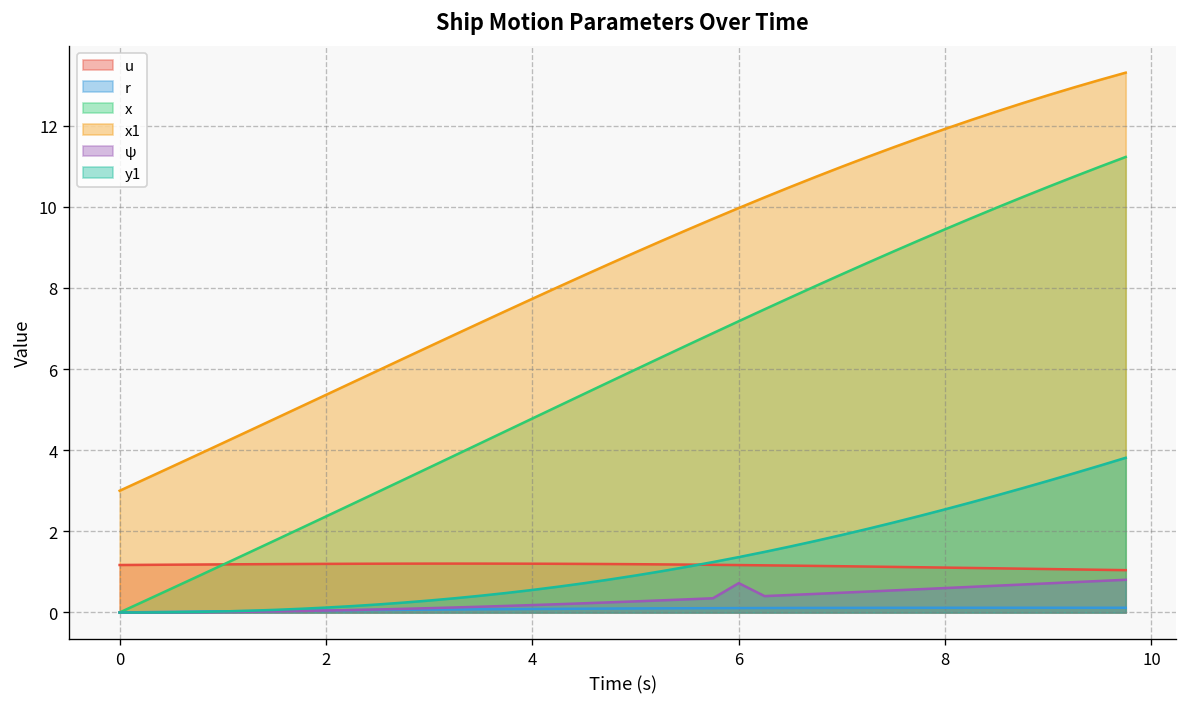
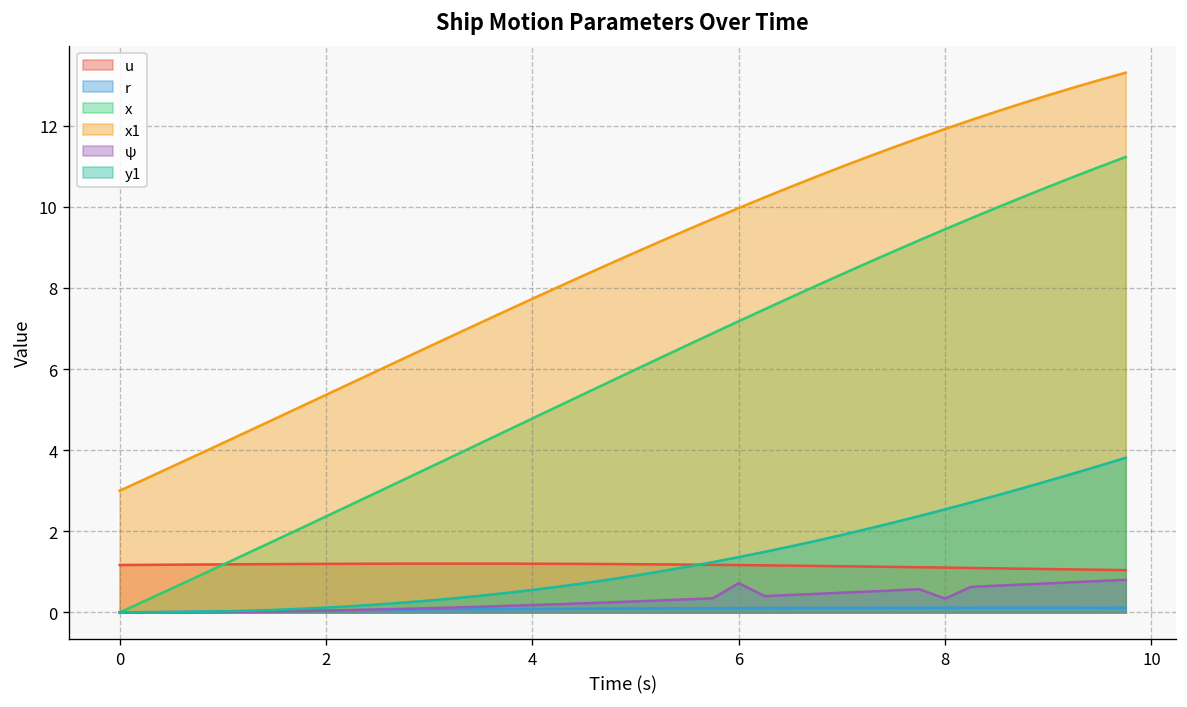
  {
    "ψ": {
      "4": 0.2,
      "6": 0.7,
-     "8": 0.6
+     "8": 0.3
    }
  }
